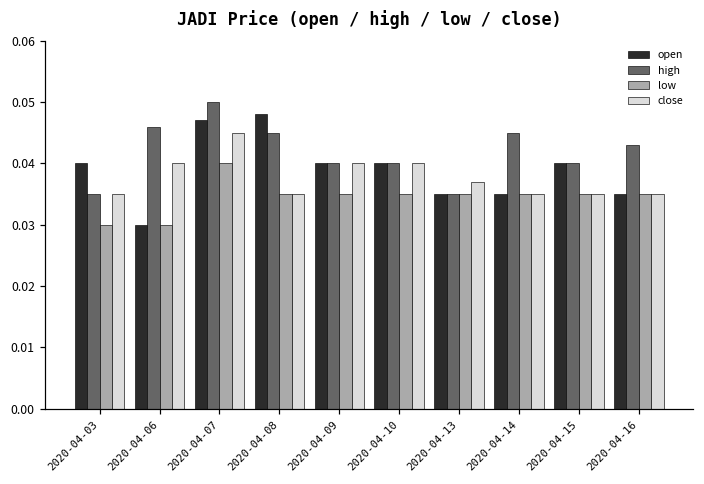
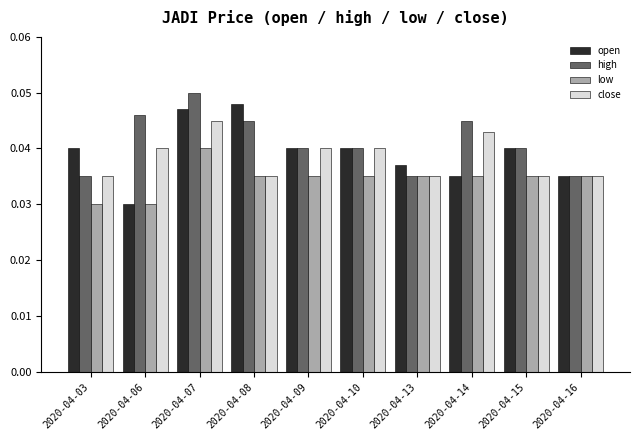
  {
    "open": {
      "2020-04-03": 0.040,
      "2020-04-06": 0.030,
      "2020-04-07": 0.047,
      "2020-04-08": 0.048,
      "2020-04-09": 0.040,
      "2020-04-10": 0.040,
-     "2020-04-13": 0.035,
+     "2020-04-13": 0.037,
      "2020-04-14": 0.035,
      "2020-04-15": 0.040,
      "2020-04-16": 0.035
    },
    "high": {
      "2020-04-03": 0.035,
      "2020-04-06": 0.046,
      "2020-04-07": 0.050,
      "2020-04-08": 0.045,
      "2020-04-09": 0.040,
      "2020-04-10": 0.040,
      "2020-04-13": 0.035,
      "2020-04-14": 0.045,
      "2020-04-15": 0.040,
-     "2020-04-16": 0.043
+     "2020-04-16": 0.035
    },
    "low": {
      "2020-04-03": 0.030,
      "2020-04-06": 0.030,
      "2020-04-07": 0.040,
      "2020-04-08": 0.035,
      "2020-04-09": 0.035,
      "2020-04-10": 0.035,
      "2020-04-13": 0.035,
      "2020-04-14": 0.035,
      "2020-04-15": 0.035,
      "2020-04-16": 0.035
    },
    "close": {
      "2020-04-03": 0.035,
      "2020-04-06": 0.040,
      "2020-04-07": 0.045,
      "2020-04-08": 0.035,
      "2020-04-09": 0.040,
      "2020-04-10": 0.040,
-     "2020-04-13": 0.037,
-     "2020-04-14": 0.035,
+     "2020-04-13": 0.035,
+     "2020-04-14": 0.043,
      "2020-04-15": 0.035,
      "2020-04-16": 0.035
    }
  }
